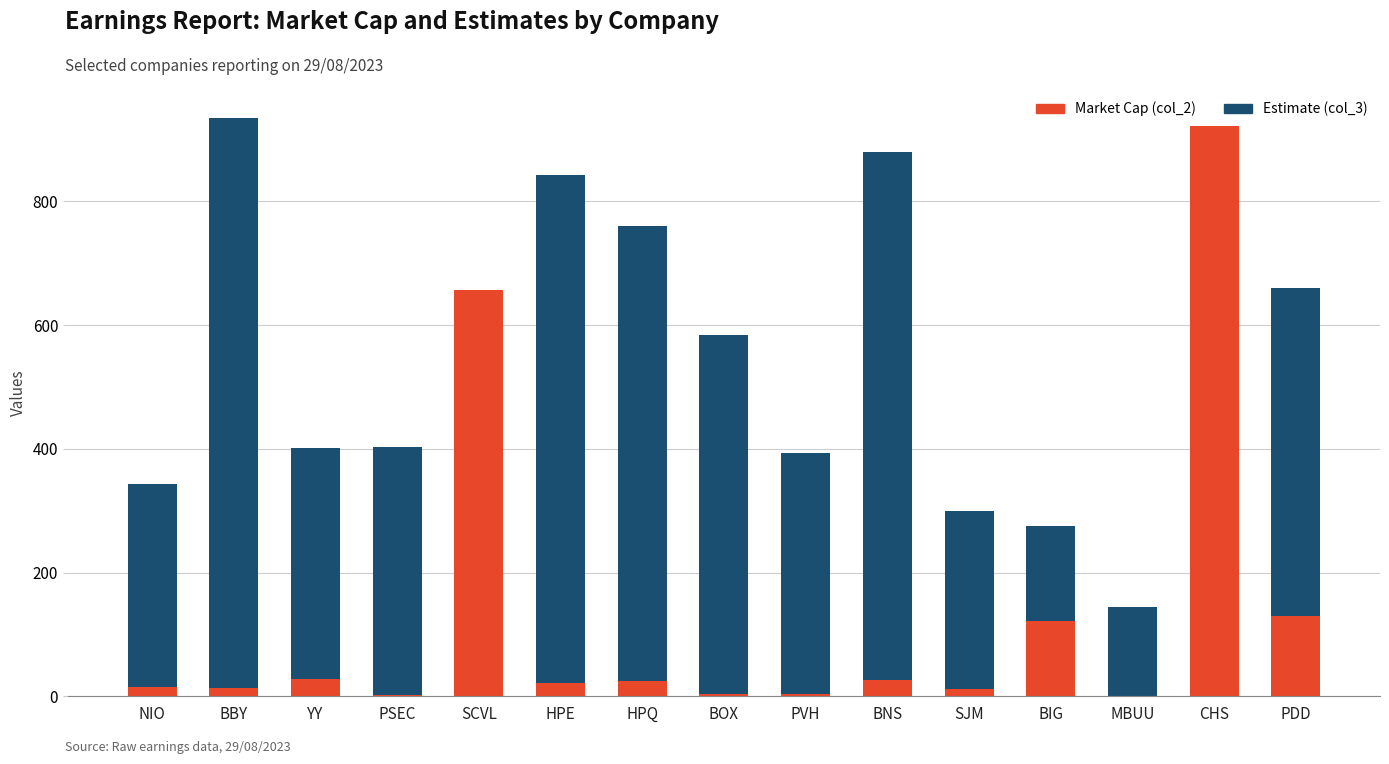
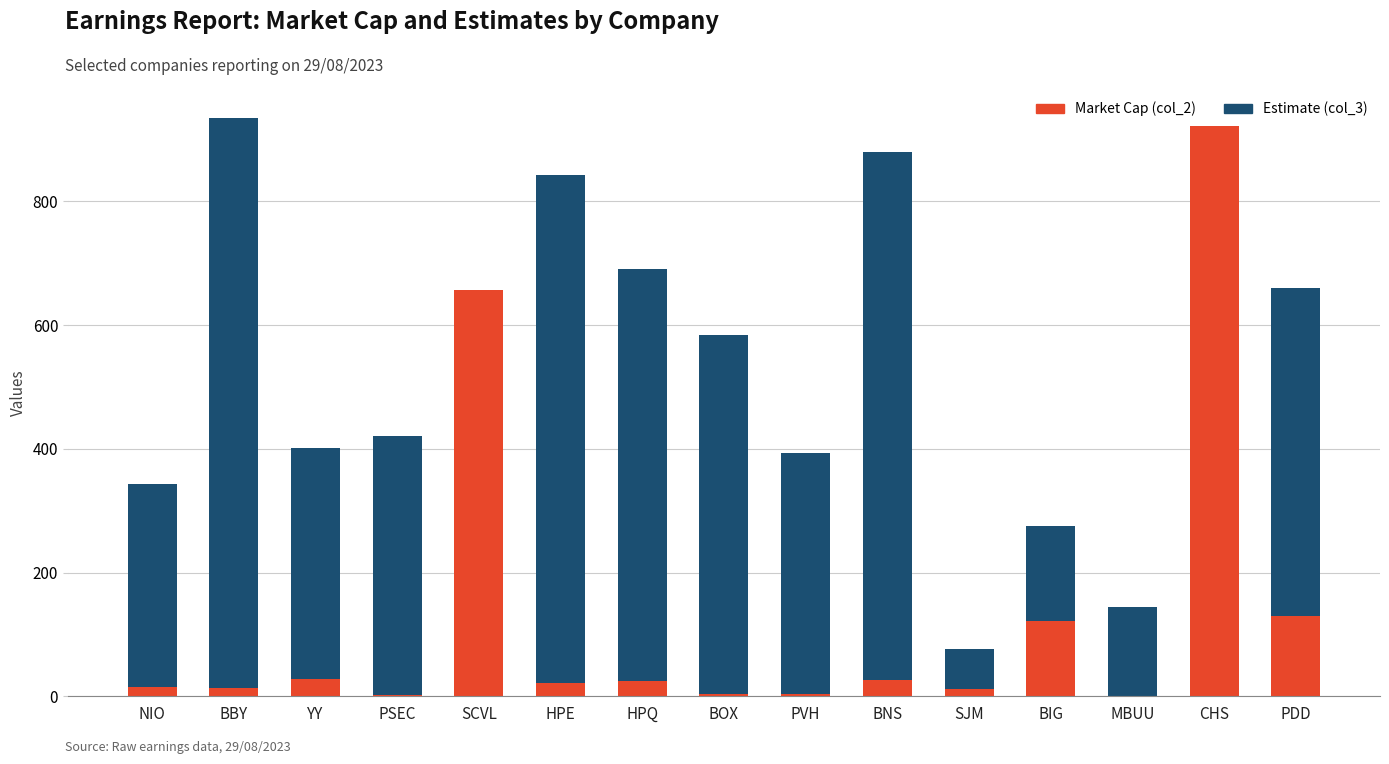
  {
    "Market Cap (col_2)": {
      "NIO": 20,
      "BBY": 10,
      "YY": 30,
      "SCVL": 660,
      "HPE": 20,
      "HPQ": 30,
      "BNS": 30,
      "SJM": 10,
      "BIG": 120,
      "CHS": 920,
      "PDD": 130
    },
    "Estimate (col_3)": {
      "NIO": 330,
      "BBY": 920,
      "YY": 370,
-     "PSEC": 400,
+     "PSEC": 420,
      "SCVL": 0,
      "HPE": 820,
-     "HPQ": 740,
+     "HPQ": 670,
      "BOX": 580,
      "PVH": 390,
      "BNS": 850,
-     "SJM": 290,
+     "SJM": 70,
      "BIG": 150,
      "MBUU": 140,
      "CHS": 0,
      "PDD": 530
    }
  }
